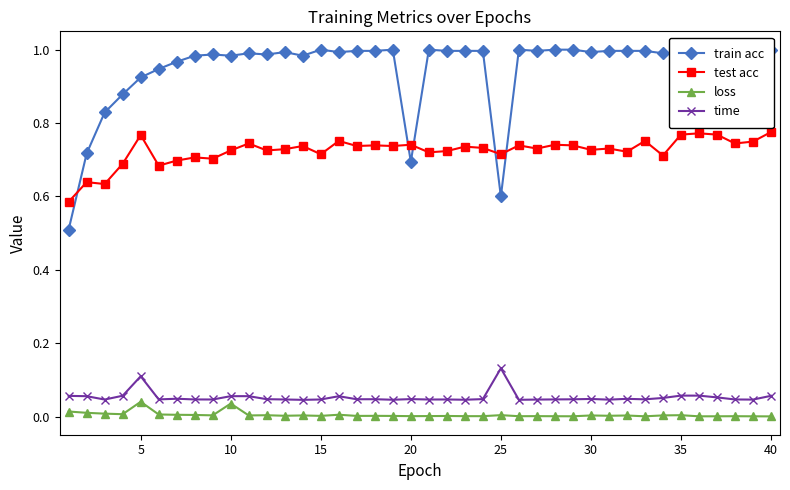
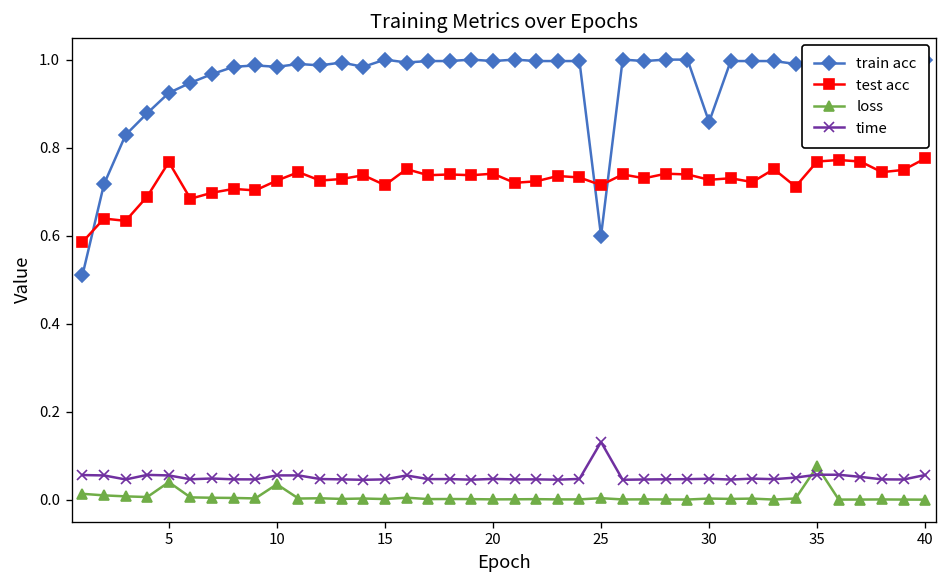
  {
    "train acc": {
      "5": 0.92,
      "10": 0.98,
      "15": 1.00,
-     "20": 0.69,
+     "20": 1.00,
      "25": 0.60,
-     "30": 0.99
+     "30": 0.86
    },
    "test acc": {
      "5": 0.77,
      "10": 0.73,
      "15": 0.72,
      "20": 0.74,
      "25": 0.72,
      "30": 0.73,
      "35": 0.77,
      "40": 0.78
    },
    "loss": {
      "5": 0.04,
      "10": 0.04,
      "15": 0.00,
      "20": 0.00,
      "25": 0.00,
      "30": 0.00,
-     "35": 0.00,
+     "35": 0.08,
      "40": 0.00
    },
    "time": {
-     "5": 0.11,
+     "5": 0.06,
      "10": 0.06,
      "15": 0.05,
      "20": 0.05,
      "25": 0.13,
      "30": 0.05,
      "35": 0.06,
      "40": 0.06
    }
  }
